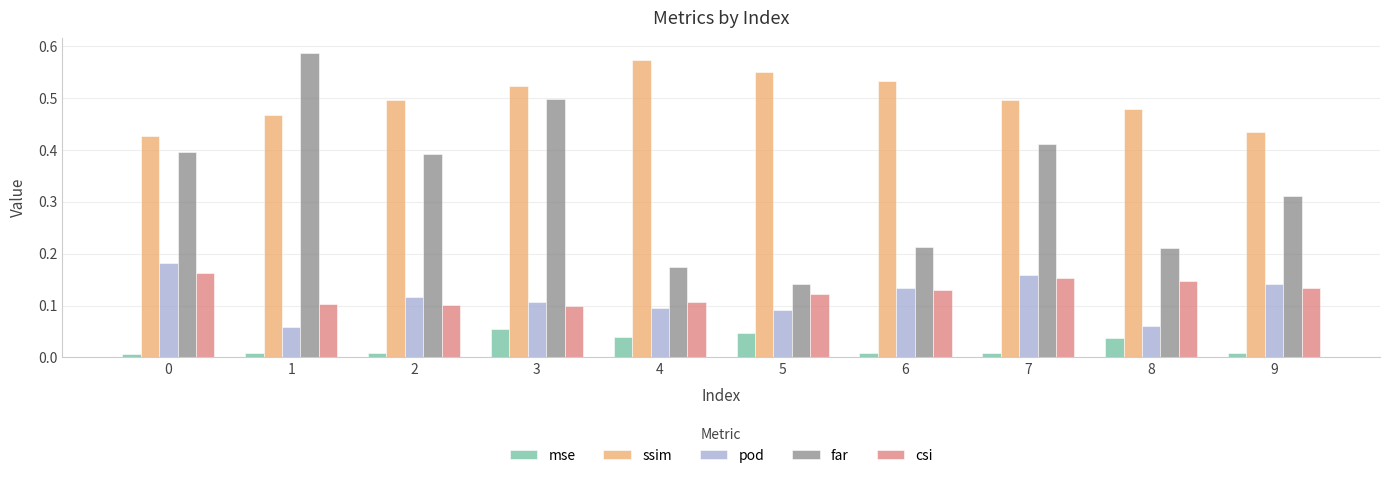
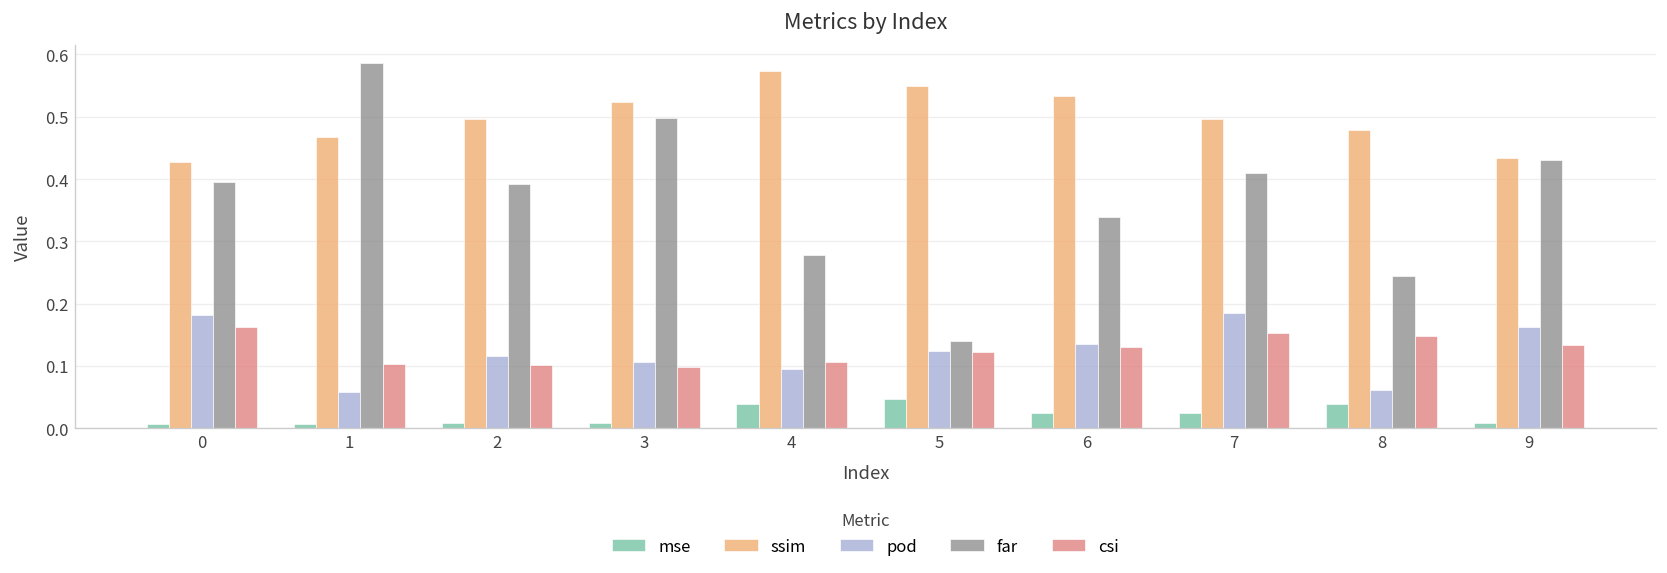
  {
    "mse": {
      "0": 0.01,
      "1": 0.01,
      "2": 0.01,
-     "3": 0.05,
+     "3": 0.01,
      "4": 0.04,
      "5": 0.05,
-     "6": 0.01,
-     "7": 0.01,
+     "6": 0.02,
+     "7": 0.02,
      "8": 0.04,
      "9": 0.01
    },
    "pod": {
      "0": 0.18,
      "1": 0.06,
      "2": 0.12,
      "3": 0.11,
      "4": 0.09,
-     "5": 0.09,
+     "5": 0.12,
      "6": 0.13,
-     "7": 0.16,
+     "7": 0.19,
      "8": 0.06,
-     "9": 0.14
+     "9": 0.16
    },
    "far": {
      "0": 0.40,
      "1": 0.59,
      "2": 0.39,
      "3": 0.50,
-     "4": 0.18,
+     "4": 0.28,
      "5": 0.14,
-     "6": 0.21,
+     "6": 0.34,
      "7": 0.41,
-     "8": 0.21,
-     "9": 0.31
+     "8": 0.24,
+     "9": 0.43
    }
  }
